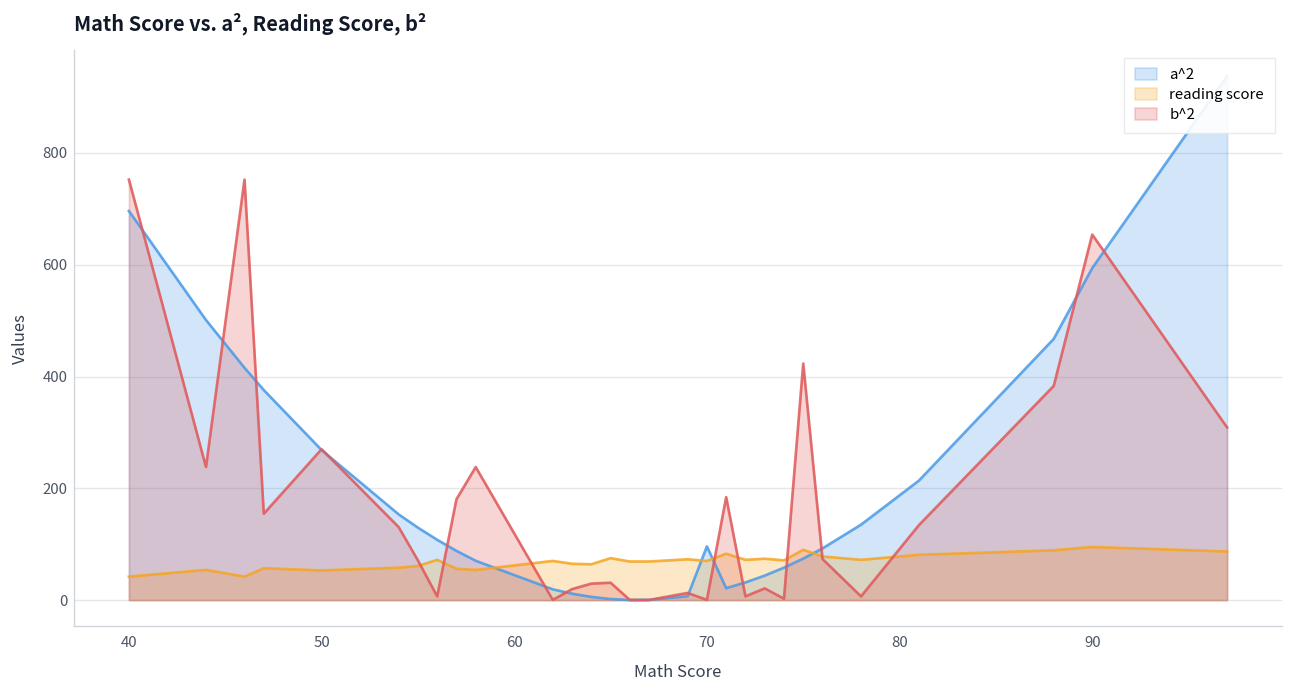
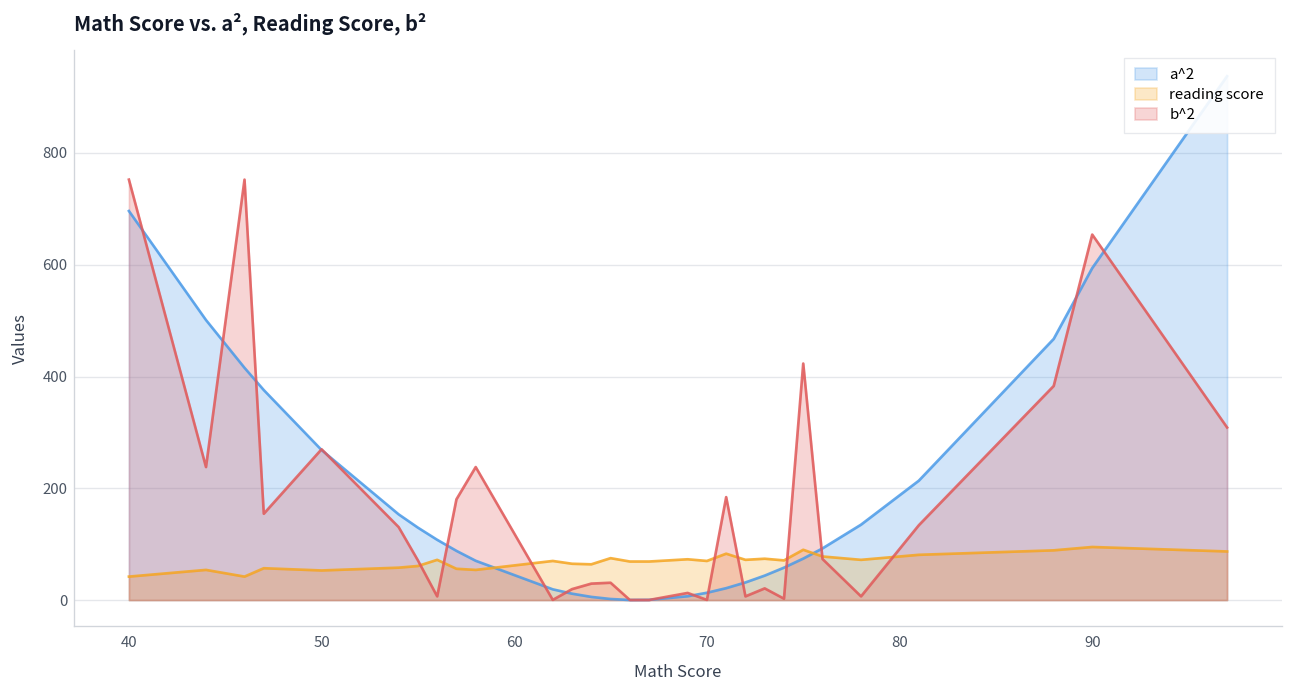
  {
    "a^2": {
      "40": 700,
-     "70": 100,
+     "70": 10,
      "90": 590
    }
  }
